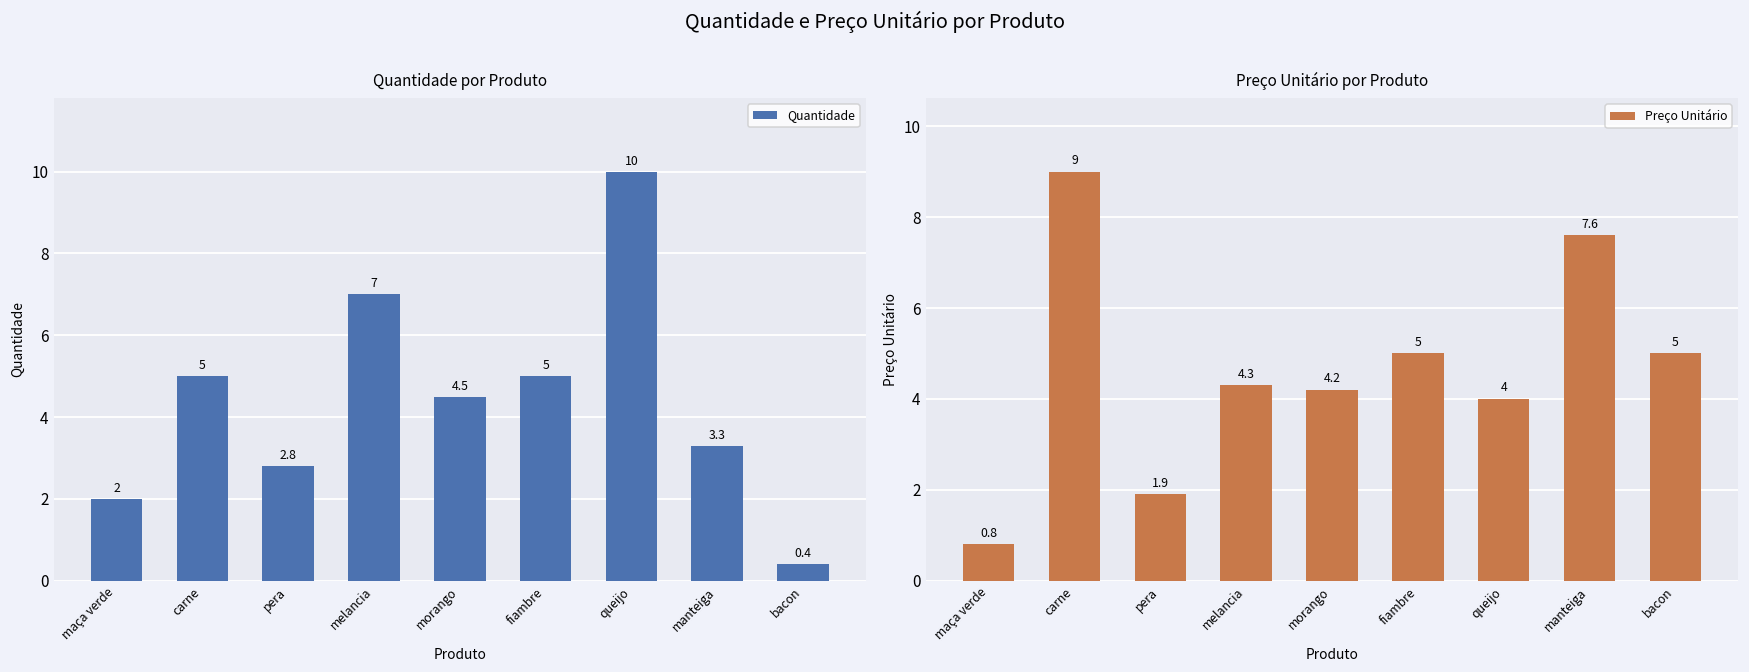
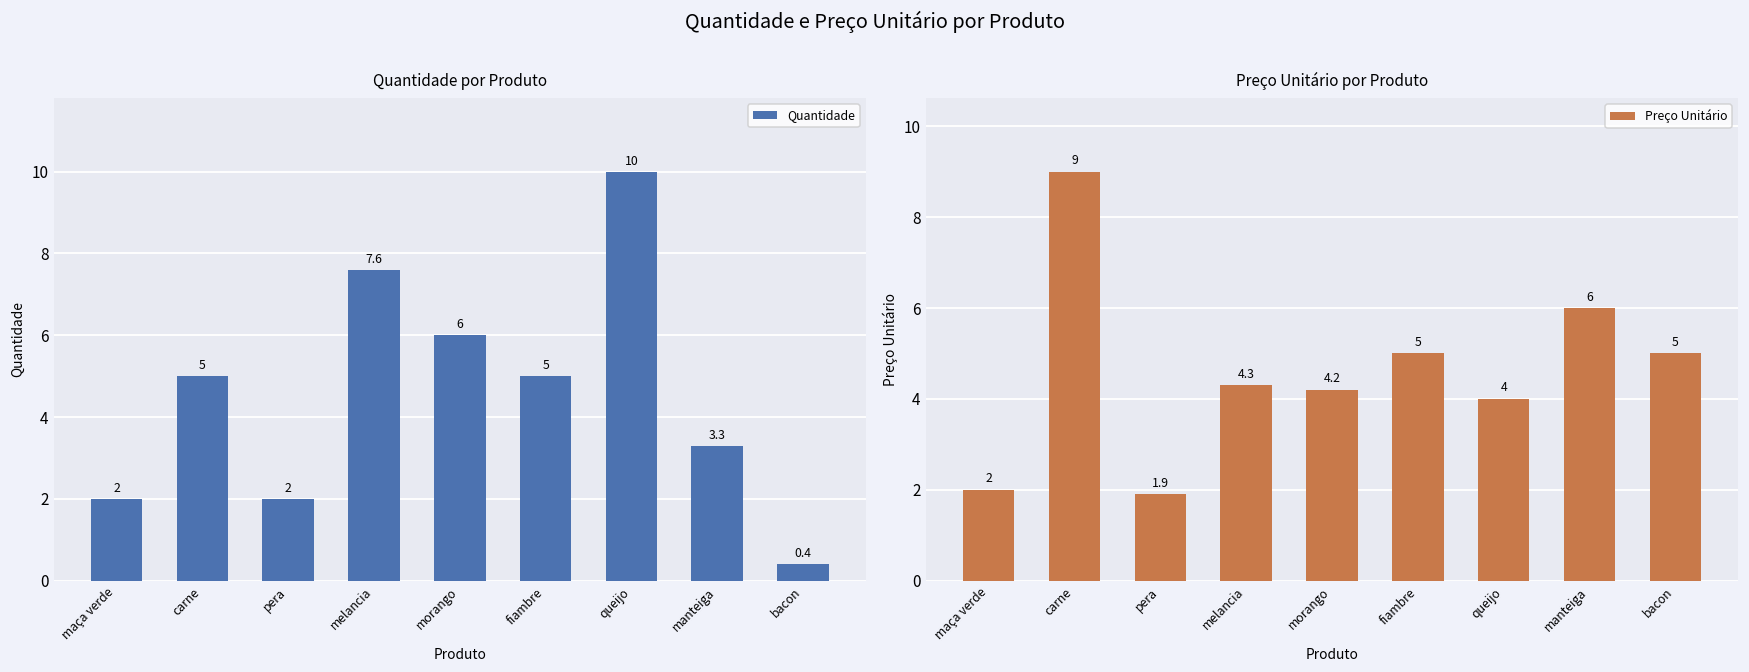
  {
    "Quantidade por Produto": {
      "maça verde": 2,
      "carne": 5,
-     "pera": 2.8,
-     "melancia": 7,
-     "morango": 4.5,
+     "pera": 2,
+     "melancia": 7.6,
+     "morango": 6,
      "fiambre": 5,
      "queijo": 10,
      "manteiga": 3.3,
      "bacon": 0.4
    },
    "Preço Unitário por Produto": {
-     "maça verde": 0.8,
+     "maça verde": 2,
      "carne": 9,
      "pera": 1.9,
      "melancia": 4.3,
      "morango": 4.2,
      "fiambre": 5,
      "queijo": 4,
-     "manteiga": 7.6,
+     "manteiga": 6,
      "bacon": 5
    }
  }
